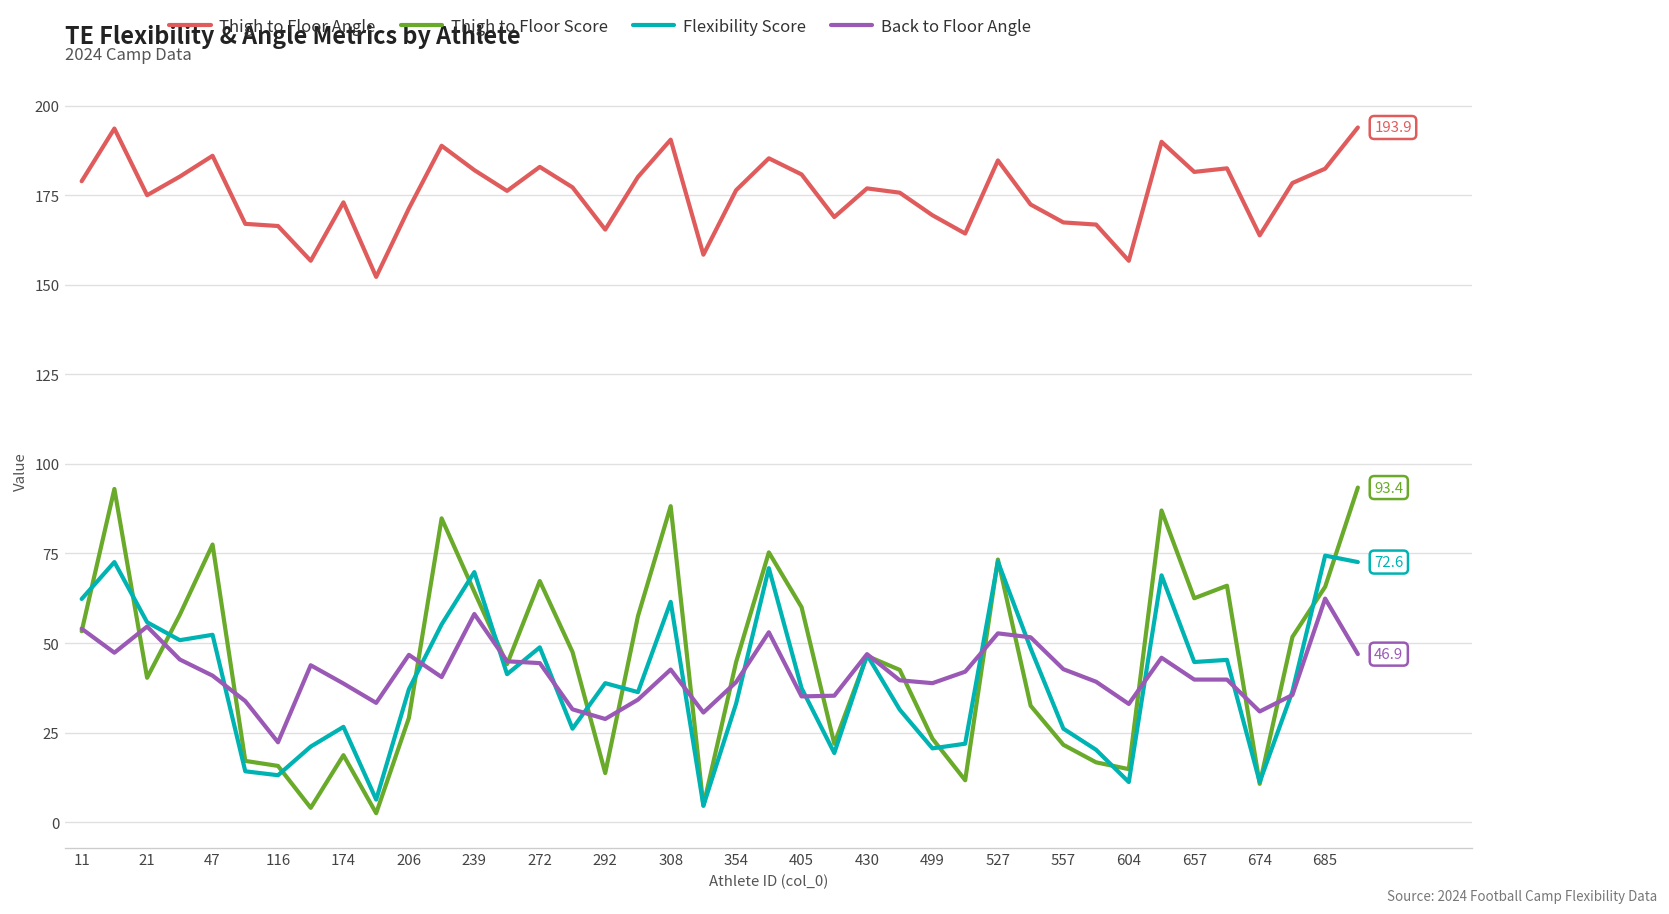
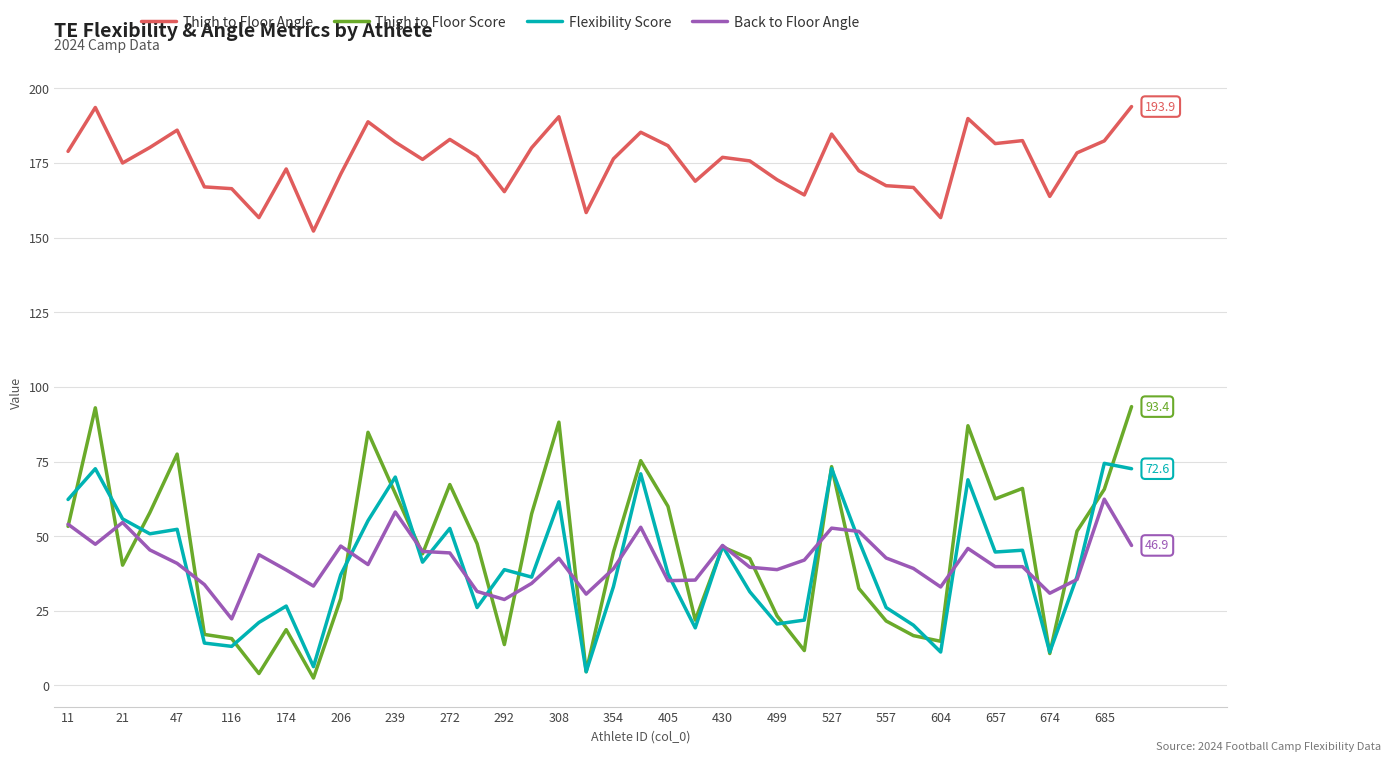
  {
    "Thigh to Floor Angle": {
      "47": 186,
      "116": 166,
      "174": 173,
      "206": 171,
      "239": 182,
      "272": 183,
      "292": 165,
      "308": 191,
      "354": 176,
      "405": 181,
      "430": 177,
      "499": 169,
      "527": 185,
      "557": 167,
      "604": 157,
      "657": 182,
      "674": 164,
      "685": 182
    },
    "Thigh to Floor Score": {
      "47": 78,
      "116": 16,
      "174": 19,
      "206": 29,
      "239": 64,
      "272": 67,
      "292": 14,
      "308": 88,
      "354": 45,
      "405": 60,
      "499": 23,
      "557": 22,
      "604": 15,
      "657": 63,
      "685": 66
    },
    "Flexibility Score": {
      "47": 52,
      "116": 13,
      "174": 27,
      "206": 37,
      "239": 70,
-     "272": 49,
+     "272": 53,
      "292": 39,
      "308": 62,
      "354": 33,
      "405": 37,
      "499": 21,
      "557": 26,
      "604": 11,
      "657": 45,
      "685": 74
    },
    "Back to Floor Angle": {
      "47": 41,
      "116": 22,
      "174": 39,
      "206": 47,
      "239": 58,
      "272": 44,
      "292": 29,
      "308": 43,
      "354": 39,
      "405": 35,
      "499": 39,
      "527": 53,
      "557": 43,
      "604": 33,
      "657": 40,
      "674": 31,
      "685": 62
    }
  }
